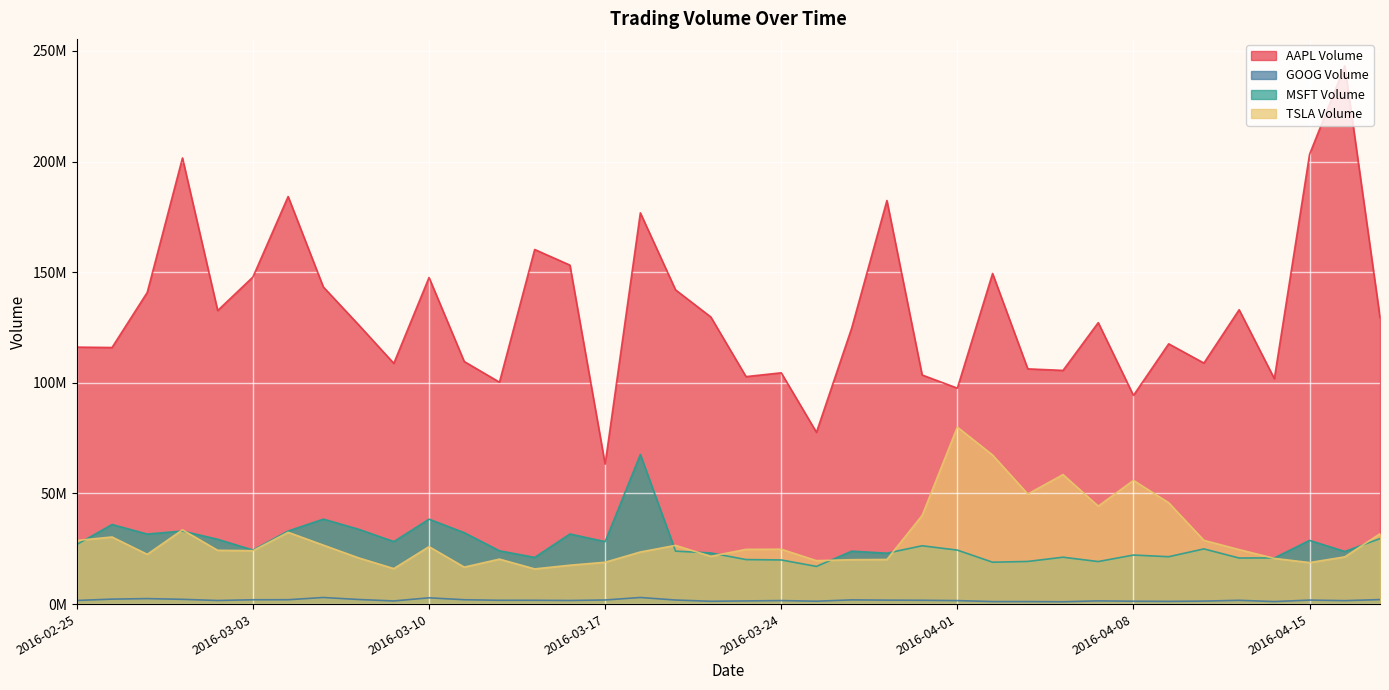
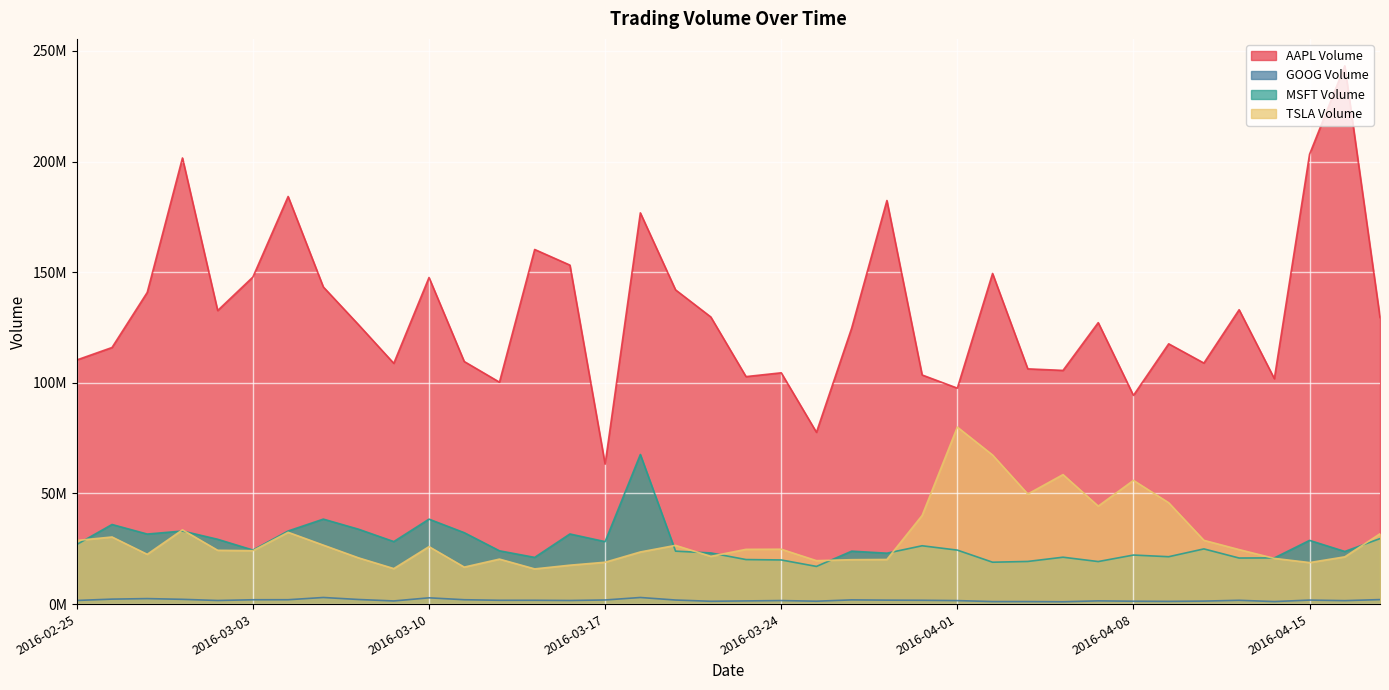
  {
    "AAPL Volume": {
-     "2016-02-25": 116000000,
+     "2016-02-25": 110000000,
      "2016-03-03": 148000000,
      "2016-03-10": 148000000,
      "2016-03-17": 63000000,
      "2016-03-24": 105000000,
      "2016-04-01": 98000000,
      "2016-04-08": 94000000,
      "2016-04-15": 203000000
    },
    "TSLA Volume": {
      "2016-02-25": 29000000,
      "2016-03-10": 26000000,
      "2016-03-17": 19000000,
      "2016-03-24": 25000000,
      "2016-04-01": 80000000,
      "2016-04-08": 56000000,
      "2016-04-15": 19000000
    }
  }
